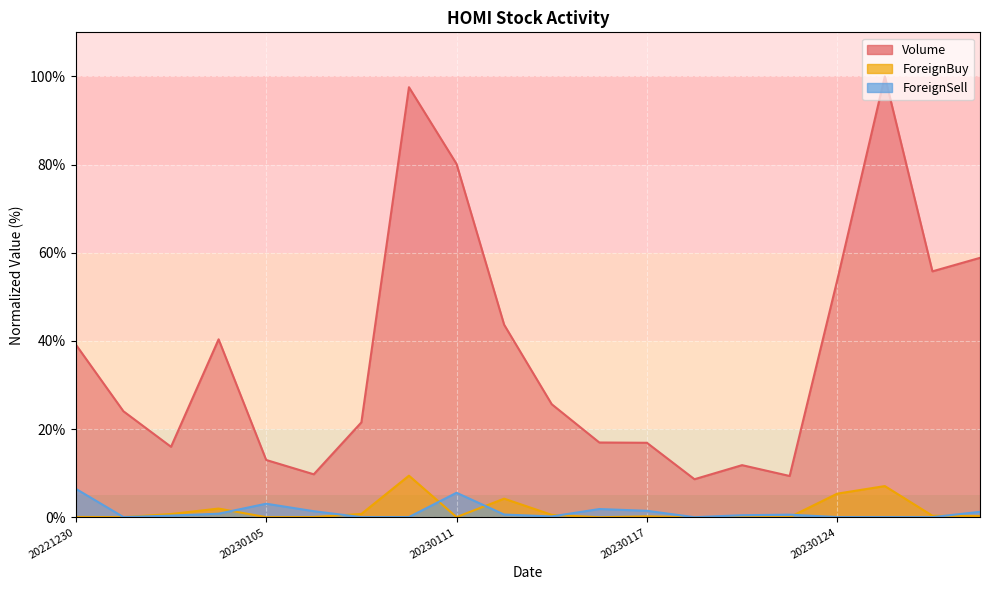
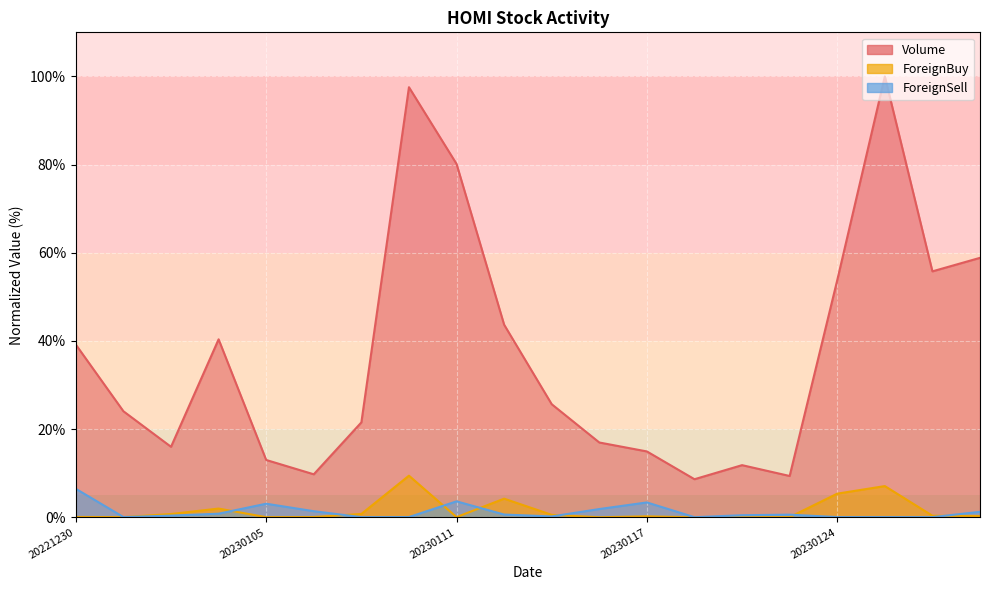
  {
    "Volume": {
      "20221230": "39%",
      "20230105": "13%",
      "20230111": "80%",
-     "20230117": "17%",
+     "20230117": "15%",
      "20230124": "54%"
    },
    "ForeignBuy": {
      "20221230": "0%",
      "20230105": "0%",
      "20230111": "0%",
      "20230117": "0%",
      "20230124": "5%"
    },
    "ForeignSell": {
      "20221230": "6%",
      "20230105": "3%",
-     "20230111": "6%",
-     "20230117": "1%",
+     "20230111": "4%",
+     "20230117": "3%",
      "20230124": "0%"
    }
  }
